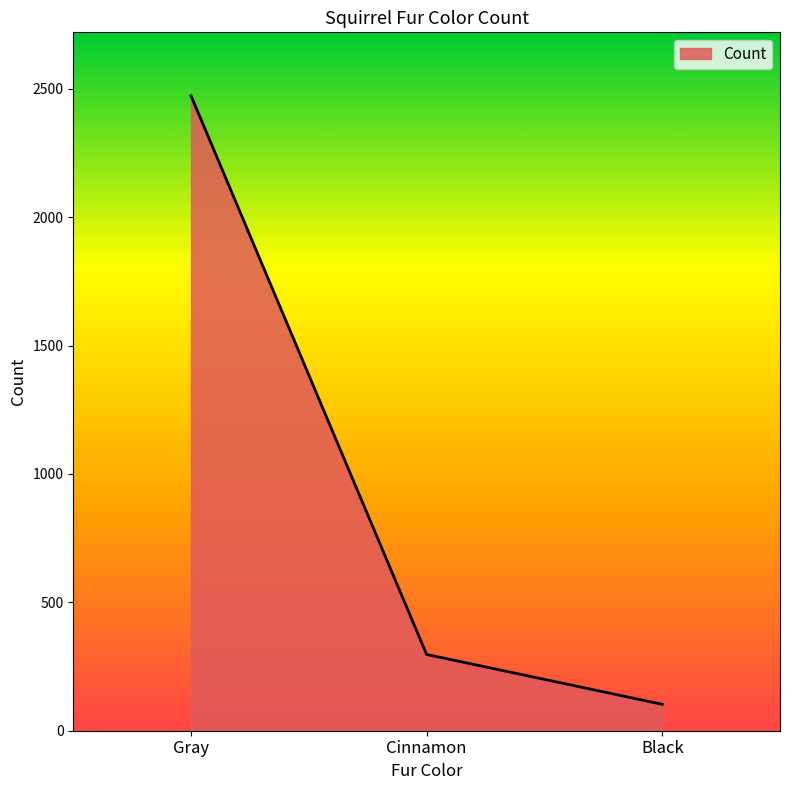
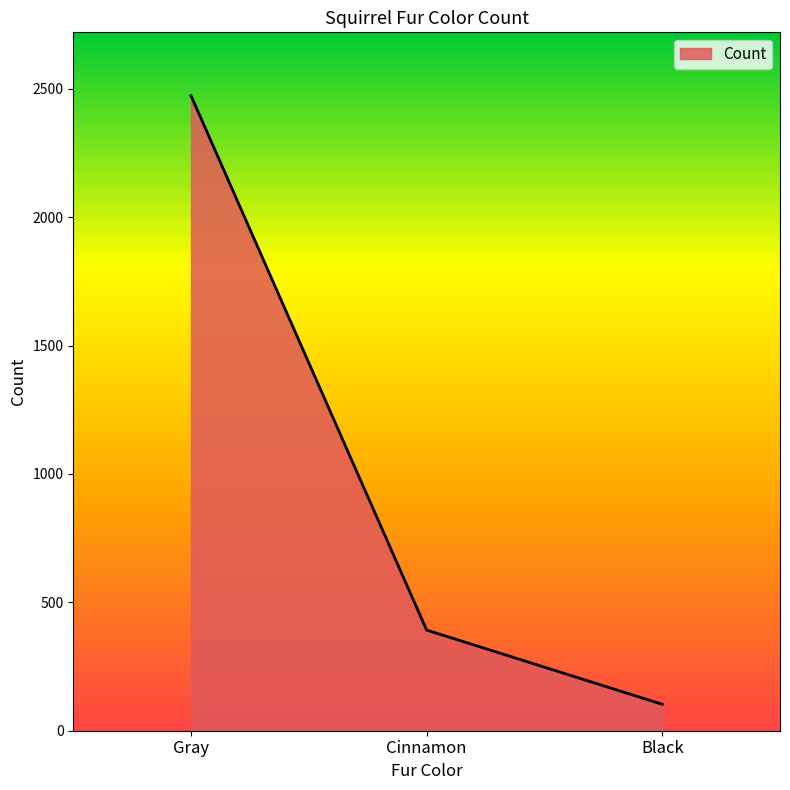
  {
    "Gray": 2470,
-   "Cinnamon": 300,
+   "Cinnamon": 390,
    "Black": 100
  }
